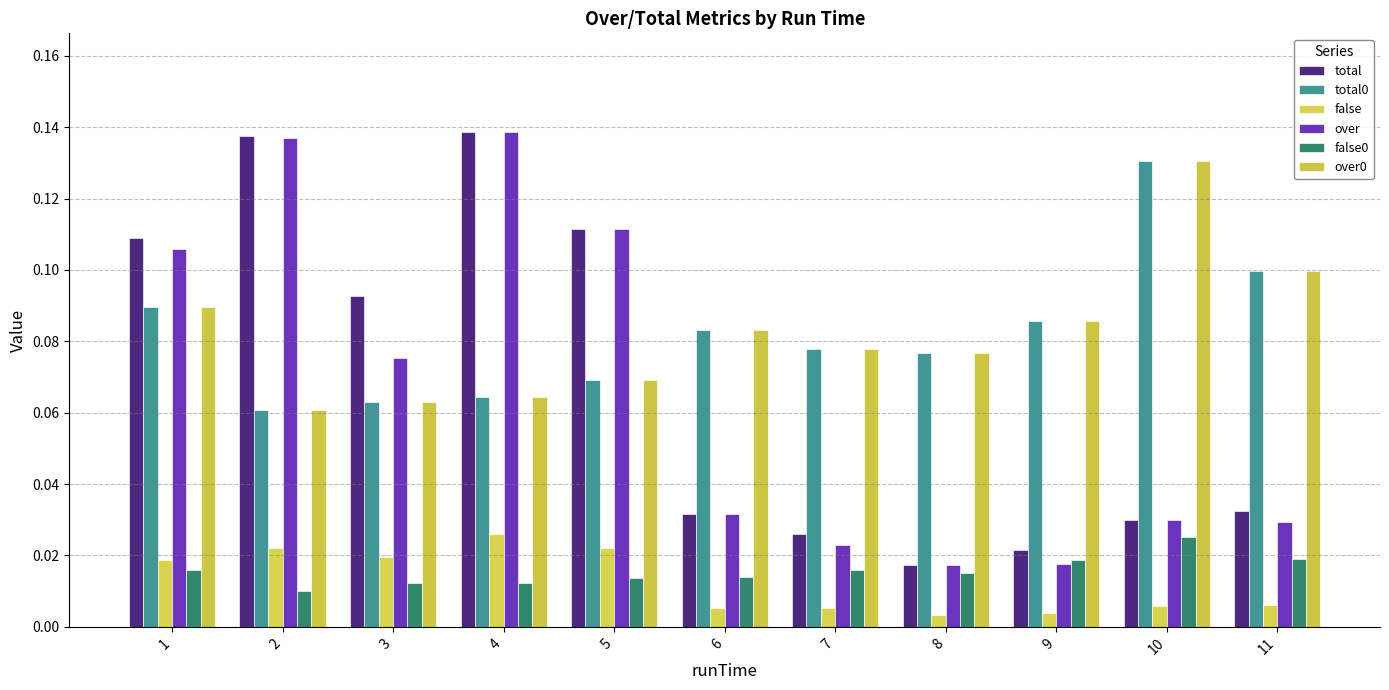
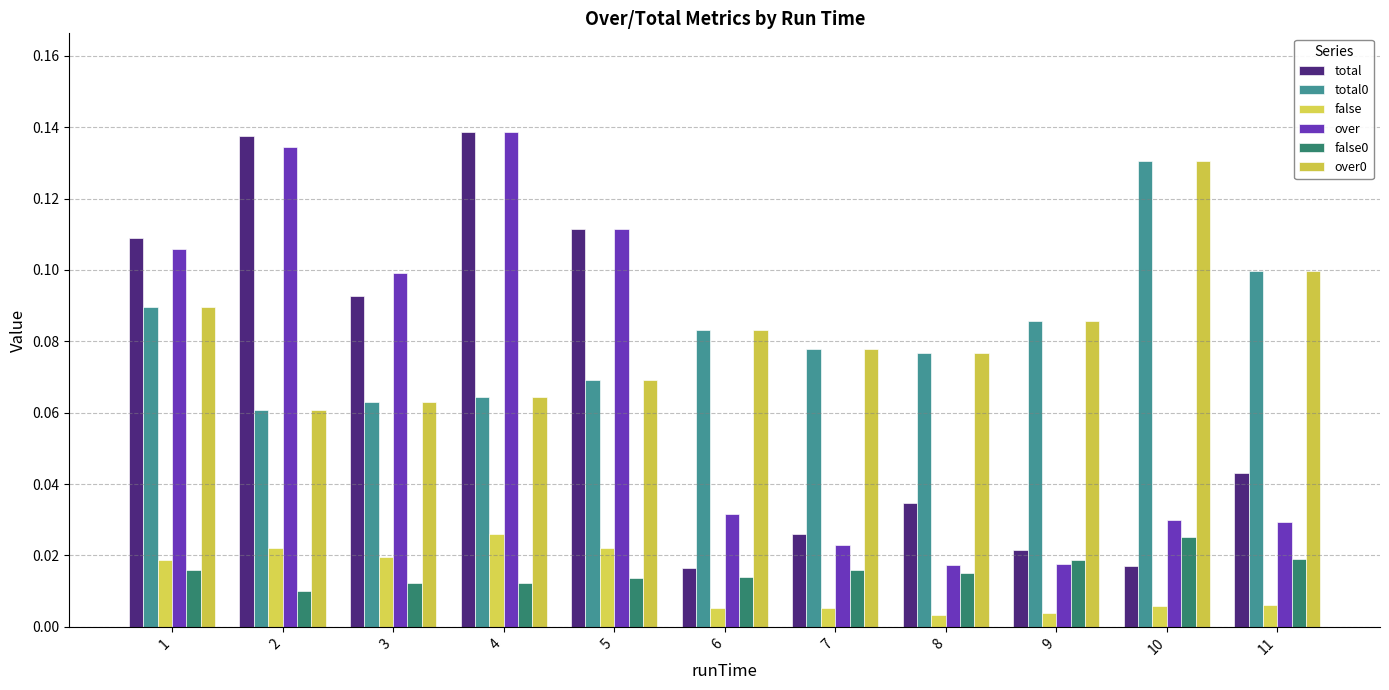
  {
    "total": {
      "1": 0.109,
      "2": 0.137,
      "3": 0.093,
      "4": 0.139,
      "5": 0.111,
-     "6": 0.032,
+     "6": 0.017,
      "7": 0.026,
-     "8": 0.017,
+     "8": 0.035,
      "9": 0.022,
-     "10": 0.030,
-     "11": 0.032
+     "10": 0.017,
+     "11": 0.043
    },
    "over": {
      "1": 0.106,
-     "2": 0.137,
-     "3": 0.075,
+     "2": 0.134,
+     "3": 0.099,
      "4": 0.139,
      "5": 0.111,
      "6": 0.032,
      "7": 0.023,
      "8": 0.017,
      "9": 0.018,
      "10": 0.030,
      "11": 0.029
    }
  }
